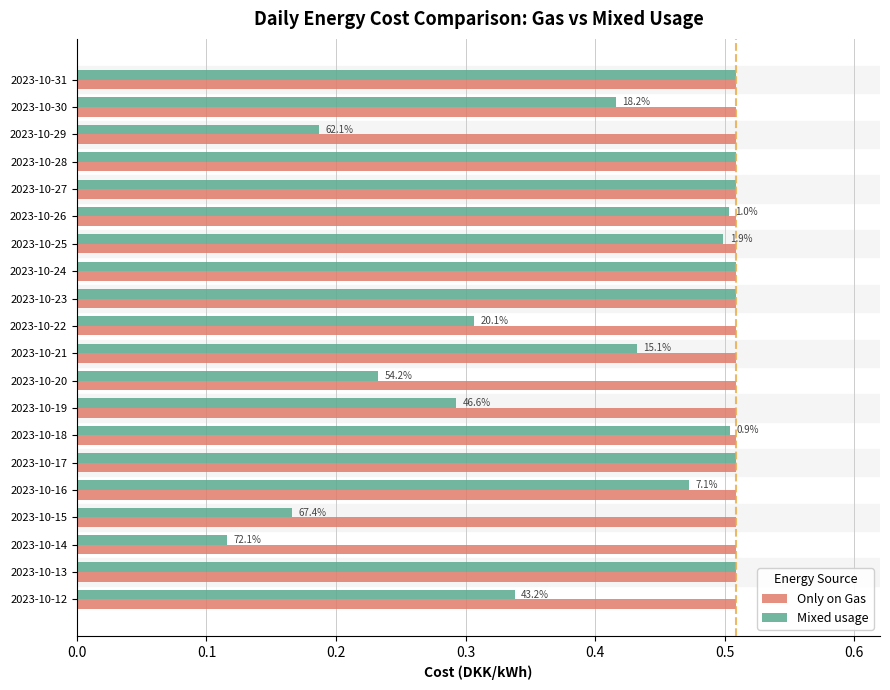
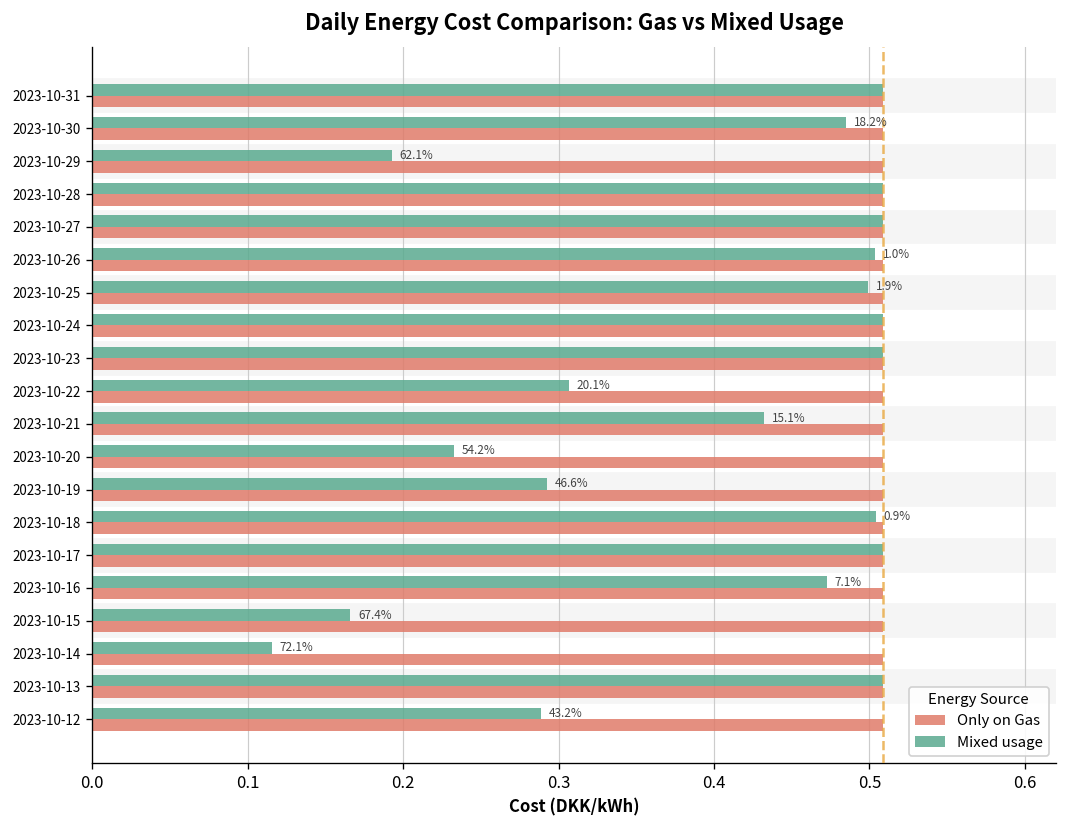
  {
    "Only on Gas": {
      "2023-10-31": 0.509,
      "2023-10-30": 0.509,
      "2023-10-29": 0.509,
      "2023-10-28": 0.509,
      "2023-10-27": 0.509,
      "2023-10-24": 0.509,
      "2023-10-23": 0.509,
      "2023-10-22": 0.509,
      "2023-10-21": 0.509,
      "2023-10-20": 0.509,
      "2023-10-19": 0.509,
      "2023-10-17": 0.509,
      "2023-10-16": 0.509,
      "2023-10-15": 0.509,
      "2023-10-14": 0.509,
      "2023-10-13": 0.509,
      "2023-10-12": 0.509
    },
    "Mixed usage": {
      "2023-10-31": 0.509,
-     "2023-10-30": 0.416,
-     "2023-10-29": 0.187,
+     "2023-10-30": 0.485,
+     "2023-10-29": 0.193,
      "2023-10-28": 0.509,
      "2023-10-27": 0.509,
      "2023-10-26": 0.504,
      "2023-10-25": 0.499,
      "2023-10-24": 0.509,
      "2023-10-23": 0.509,
      "2023-10-18": 0.504,
      "2023-10-17": 0.509,
      "2023-10-13": 0.509,
-     "2023-10-12": 0.338
+     "2023-10-12": 0.289
    }
  }
